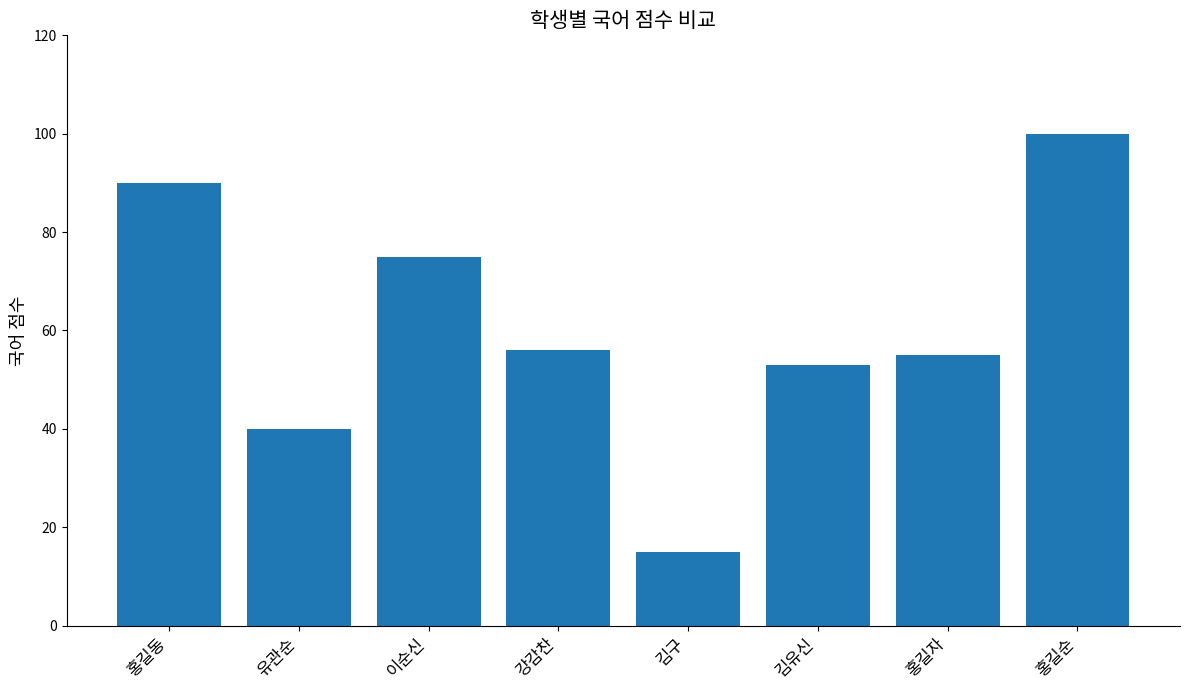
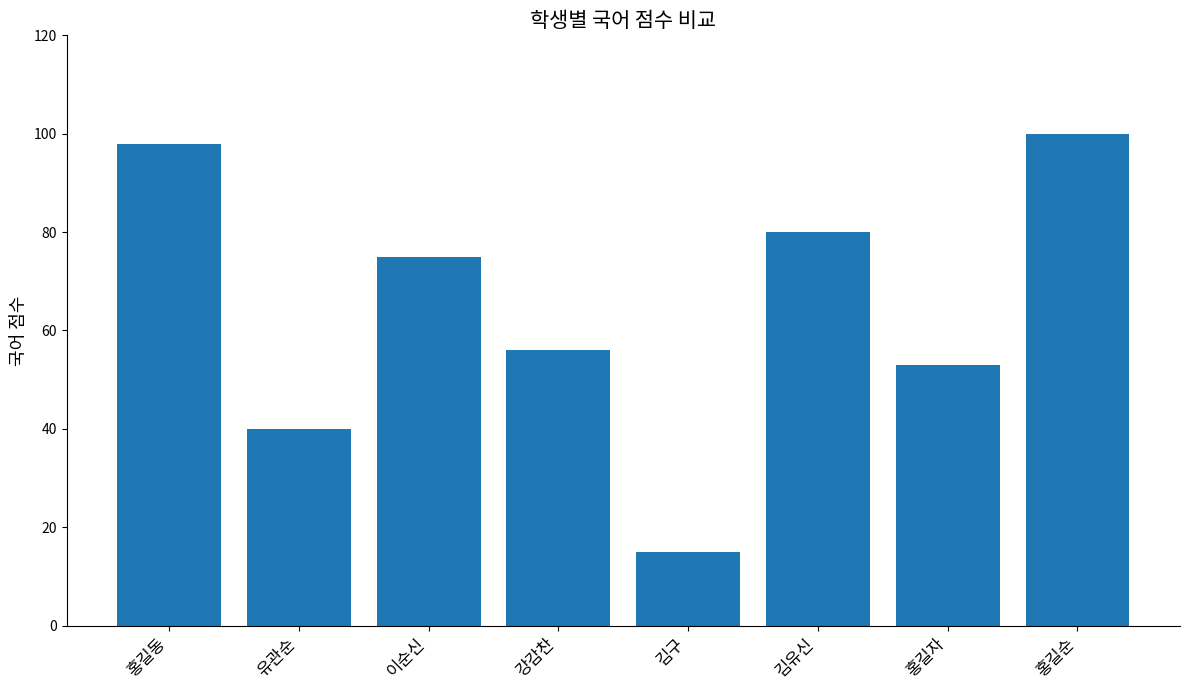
  {
-   "홍길동": 90,
+   "홍길동": 98,
    "유관순": 40,
    "이순신": 75,
    "강감찬": 56,
    "김구": 15,
-   "김유신": 53,
-   "홍길자": 55,
+   "김유신": 80,
+   "홍길자": 53,
    "홍길순": 100
  }
